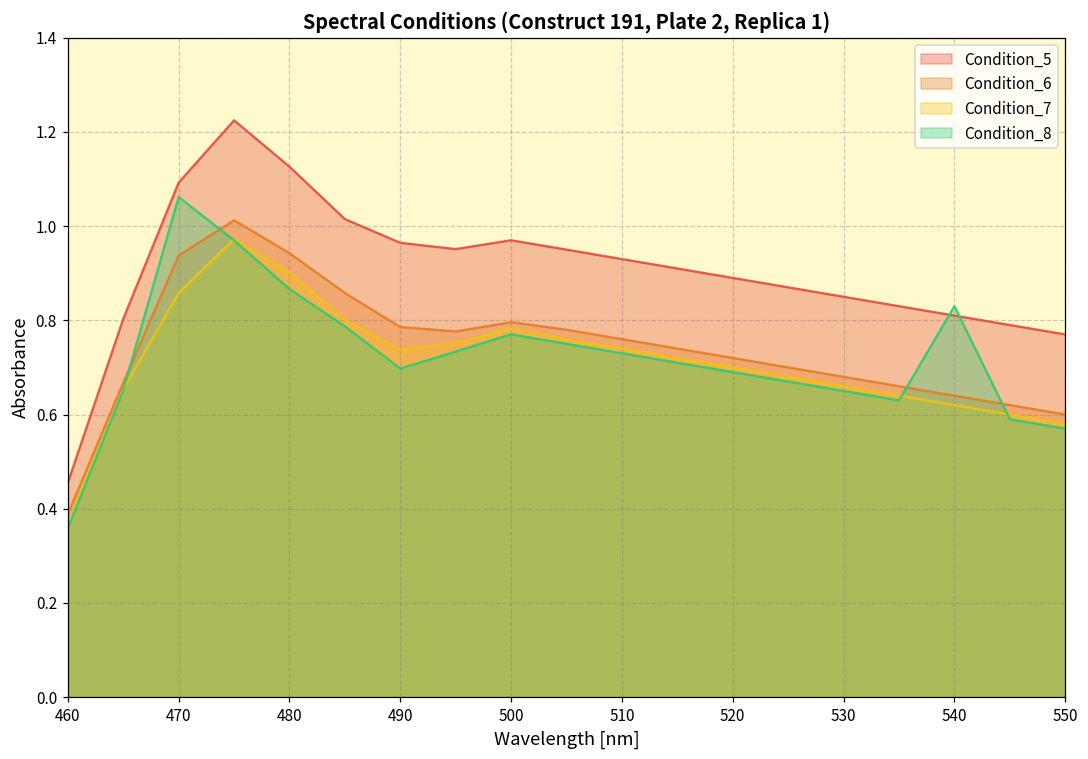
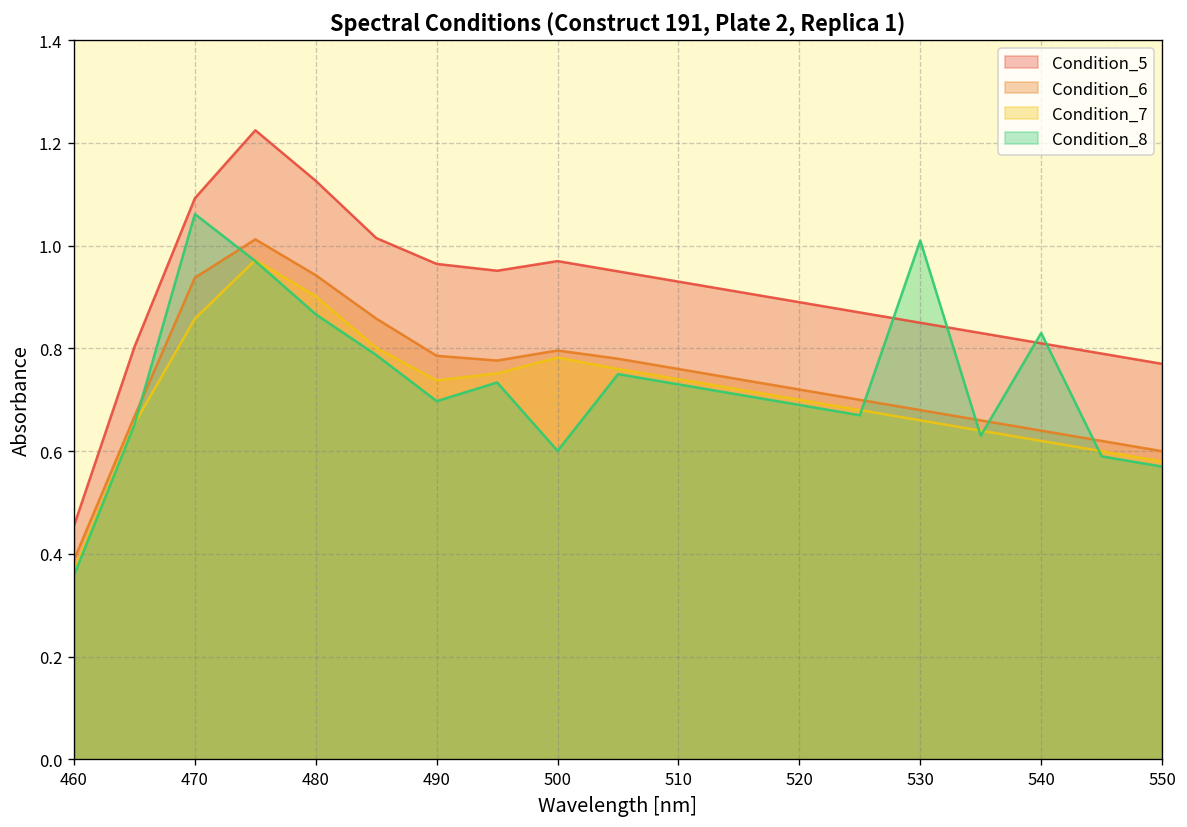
  {
    "Condition_8": {
      "460": 0.36,
      "470": 1.06,
      "480": 0.87,
      "490": 0.70,
-     "500": 0.77,
+     "500": 0.60,
      "510": 0.73,
      "520": 0.69,
-     "530": 0.65,
+     "530": 1.01,
      "540": 0.83,
      "550": 0.57
    }
  }
